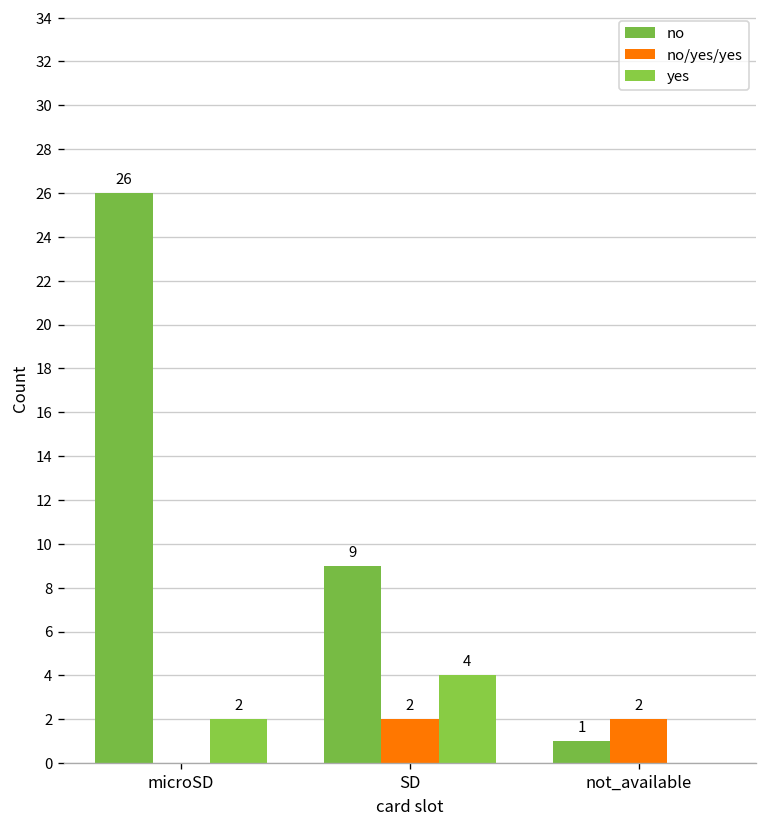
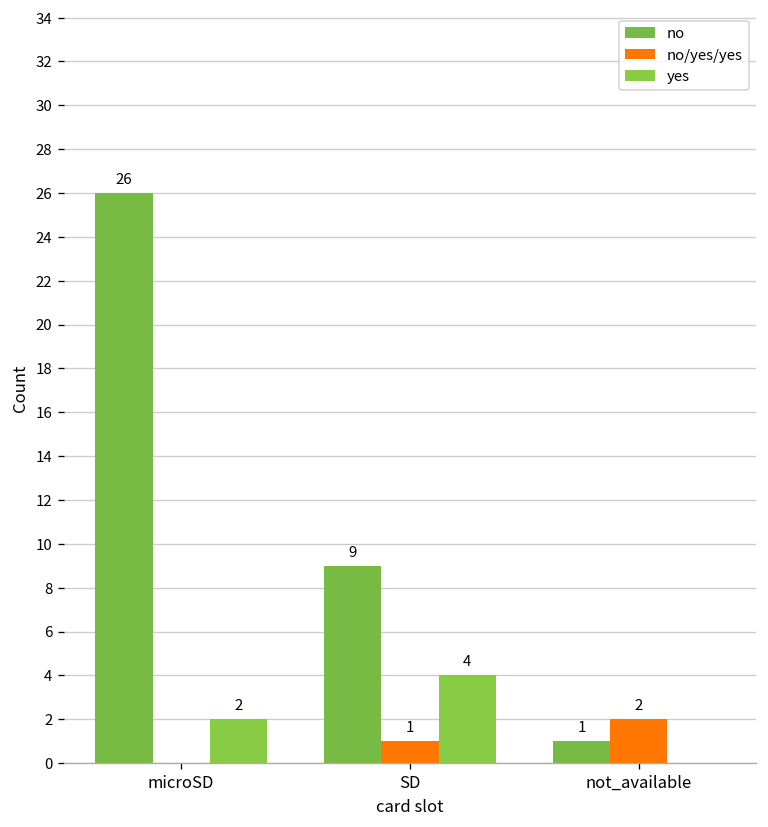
  {
    "no/yes/yes": {
-     "SD": 2,
+     "SD": 1,
      "not_available": 2
    }
  }
